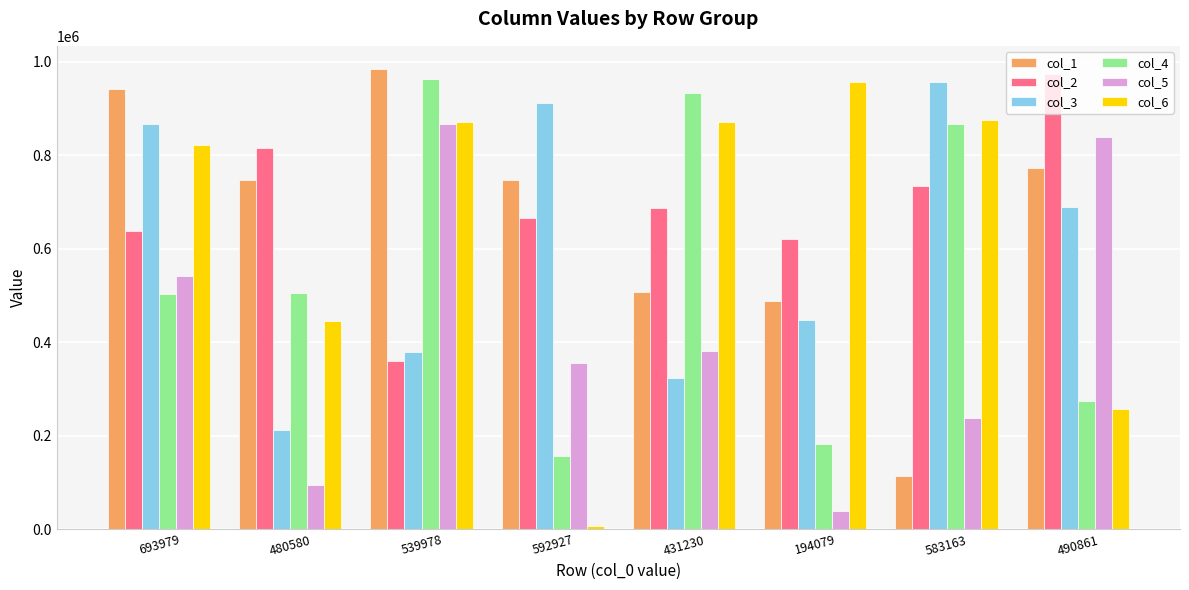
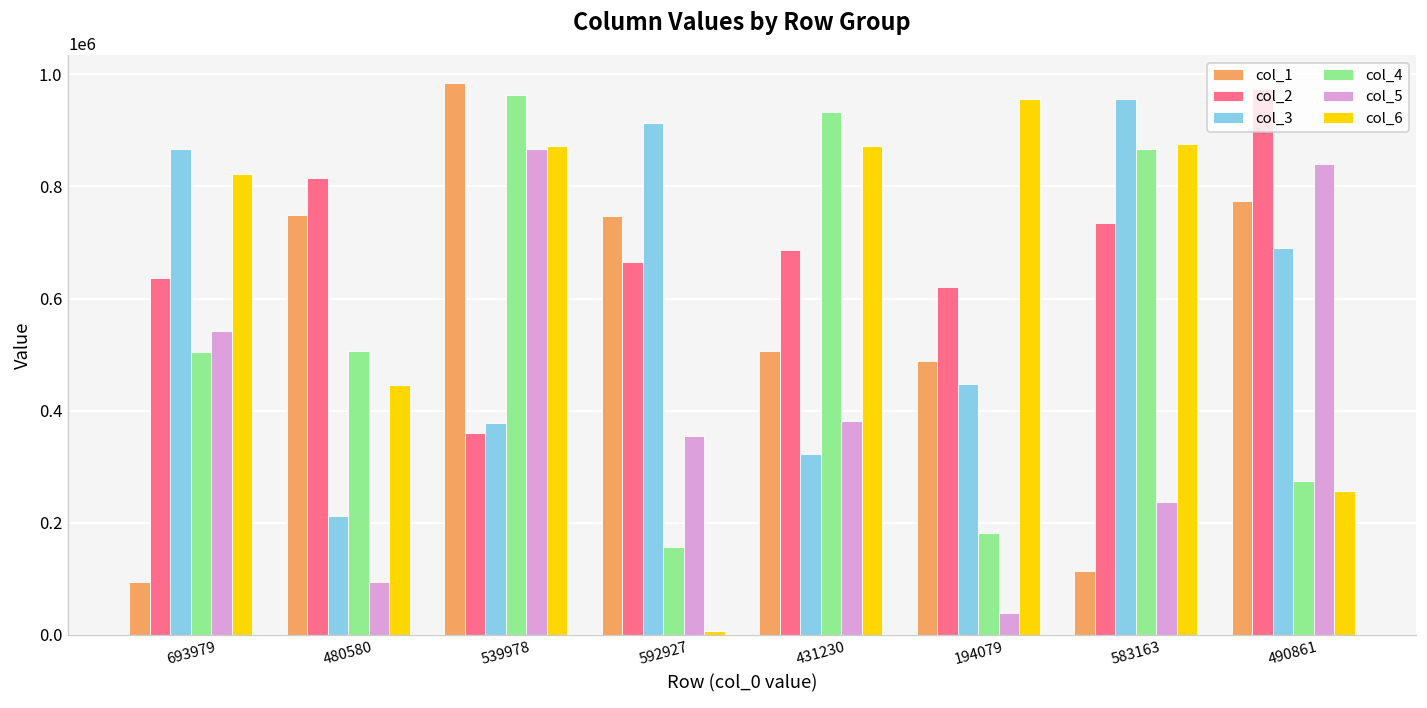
  {
    "col_1": {
-     "693979": 940000,
+     "693979": 90000,
      "480580": 750000,
      "539978": 990000,
      "592927": 750000,
      "431230": 510000,
      "194079": 490000,
      "583163": 110000,
      "490861": 770000
    },
    "col_2": {
      "693979": 640000,
      "480580": 810000,
      "539978": 360000,
      "592927": 670000,
      "431230": 690000,
      "194079": 620000,
      "583163": 730000
    },
    "col_3": {
      "693979": 870000,
      "480580": 210000,
      "539978": 380000,
      "592927": 910000,
      "431230": 320000,
      "194079": 450000,
      "583163": 960000,
      "490861": 690000
    },
    "col_4": {
      "693979": 500000,
      "480580": 510000,
      "539978": 960000,
      "592927": 160000,
      "431230": 930000,
      "194079": 180000,
      "583163": 870000,
      "490861": 280000
    },
    "col_5": {
      "693979": 540000,
      "480580": 90000,
      "539978": 870000,
      "592927": 350000,
      "431230": 380000,
      "194079": 40000,
      "583163": 240000,
      "490861": 840000
    },
    "col_6": {
      "693979": 820000,
      "480580": 450000,
      "539978": 870000,
      "592927": 10000,
      "431230": 870000,
      "194079": 960000,
      "583163": 880000,
      "490861": 260000
    }
  }
